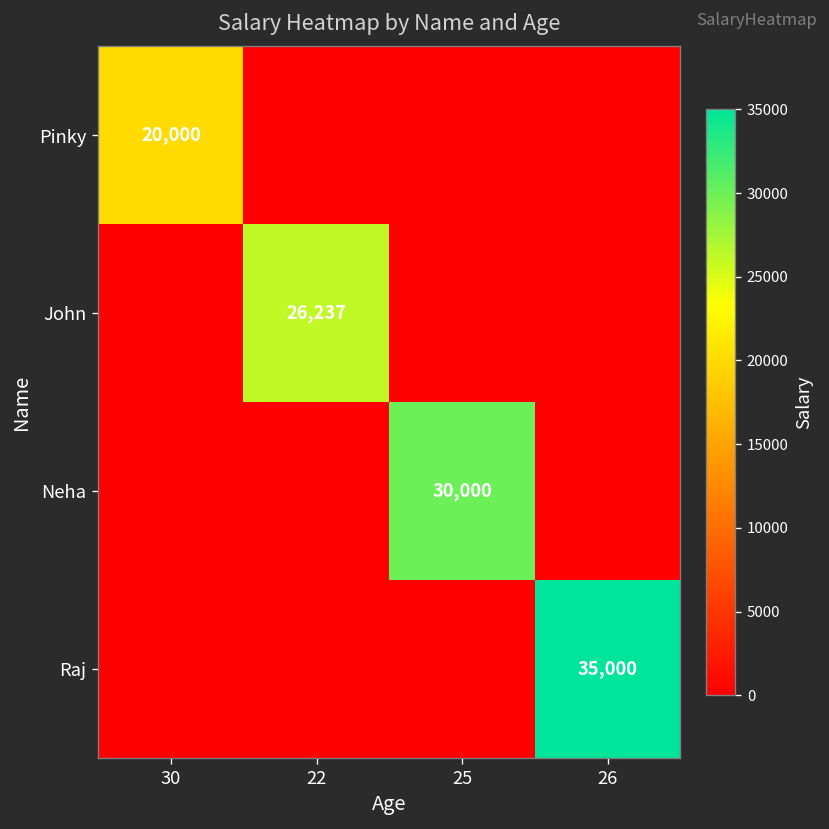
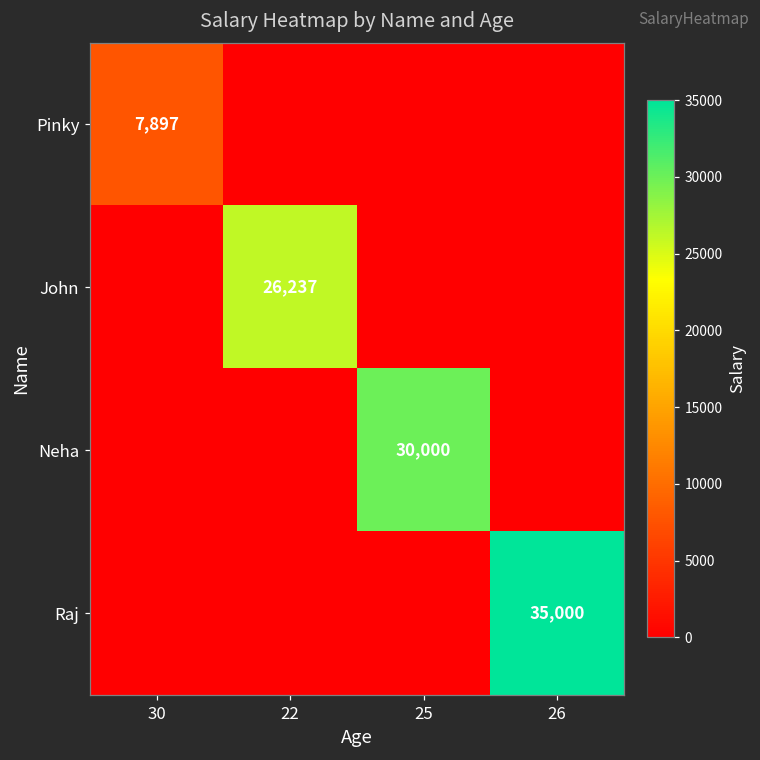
  {
    "Pinky": {
-     "30": "20,000"
+     "30": "7,897"
    },
    "John": {
      "22": "26,237"
    },
    "Neha": {
      "25": "30,000"
    },
    "Raj": {
      "26": "35,000"
    }
  }
